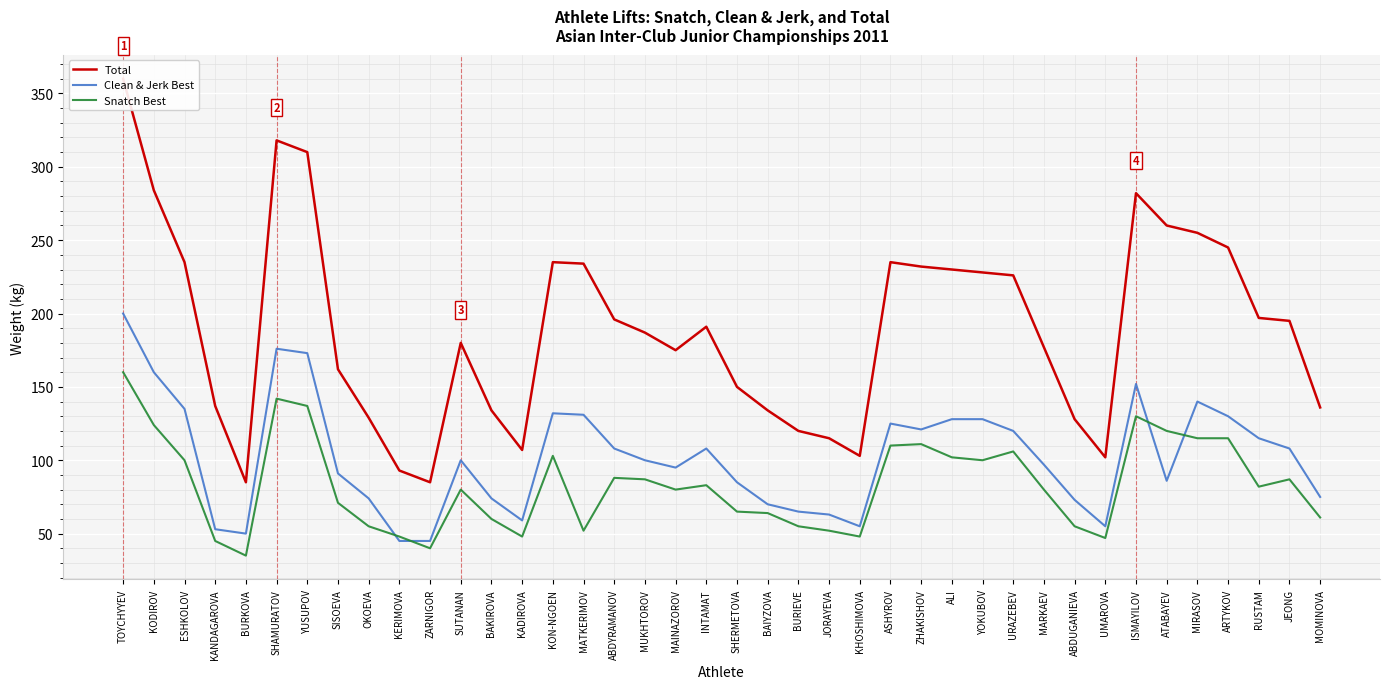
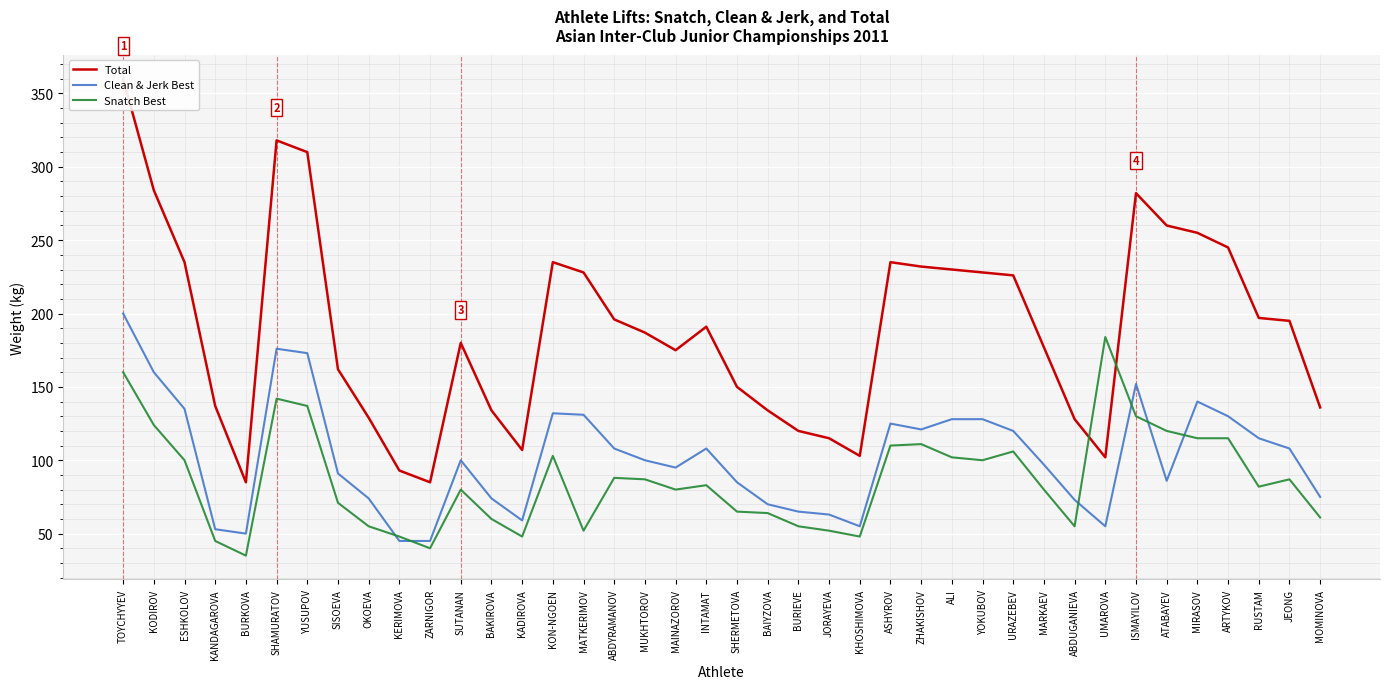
  {
    "Total": {
      "KODIROV": 284,
      "ESHKOLOV": 235,
      "KANDAGAROVA": 137,
      "BURKOVA": 85,
      "SHAMURATOV": 318,
      "YUSUPOV": 310,
      "SISOEVA": 162,
      "OKOEVA": 129,
      "KERIMOVA": 93,
      "ZARNIGOR": 85,
      "SUTANAN": 180,
      "BAKIROVA": 134,
      "KADIROVA": 107,
      "KON-NGOEN": 235,
-     "MATKERIMOV": 234,
+     "MATKERIMOV": 228,
      "ABDYRAMANOV": 196,
      "MUKHTOROV": 187,
      "MAINAZOROV": 175,
      "INTAMAT": 191,
      "SHERMETOVA": 150,
      "BAIYZOVA": 134,
      "BURIEVE": 120,
      "JORAYEVA": 115,
      "KHOSHIMOVA": 103,
      "ASHYROV": 235,
      "ZHAKISHOV": 232,
      "ALI": 230,
      "YOKUBOV": 228,
      "URAZEBEV": 226,
      "MARKAEV": 177,
      "ABDUGANIEVA": 128,
      "UMAROVA": 102,
      "ISMAYILOV": 282,
      "ATABAYEV": 260,
      "MIRASOV": 255,
      "ARTYKOV": 245,
      "RUSTAM": 197,
      "JEONG": 195,
      "MOMINOVA": 136
    },
    "Clean & Jerk Best": {
      "TOYCHYYEV": 200,
      "KODIROV": 160,
      "ESHKOLOV": 135,
      "KANDAGAROVA": 53,
      "BURKOVA": 50,
      "SHAMURATOV": 176,
      "YUSUPOV": 173,
      "SISOEVA": 91,
      "OKOEVA": 74,
      "KERIMOVA": 45,
      "ZARNIGOR": 45,
      "SUTANAN": 100,
      "BAKIROVA": 74,
      "KADIROVA": 59,
      "KON-NGOEN": 132,
      "MATKERIMOV": 131,
      "ABDYRAMANOV": 108,
      "MUKHTOROV": 100,
      "MAINAZOROV": 95,
      "INTAMAT": 108,
      "SHERMETOVA": 85,
      "BAIYZOVA": 70,
      "BURIEVE": 65,
      "JORAYEVA": 63,
      "KHOSHIMOVA": 55,
      "ASHYROV": 125,
      "ZHAKISHOV": 121,
      "ALI": 128,
      "YOKUBOV": 128,
      "URAZEBEV": 120,
      "MARKAEV": 97,
      "ABDUGANIEVA": 73,
      "UMAROVA": 55,
      "ISMAYILOV": 152,
      "ATABAYEV": 86,
      "MIRASOV": 140,
      "ARTYKOV": 130,
      "RUSTAM": 115,
      "JEONG": 108,
      "MOMINOVA": 75
    },
    "Snatch Best": {
      "TOYCHYYEV": 160,
      "KODIROV": 124,
      "ESHKOLOV": 100,
      "KANDAGAROVA": 45,
      "BURKOVA": 35,
      "SHAMURATOV": 142,
      "YUSUPOV": 137,
      "SISOEVA": 71,
      "OKOEVA": 55,
      "KERIMOVA": 48,
      "ZARNIGOR": 40,
      "SUTANAN": 80,
      "BAKIROVA": 60,
      "KADIROVA": 48,
      "KON-NGOEN": 103,
      "MATKERIMOV": 52,
      "ABDYRAMANOV": 88,
      "MUKHTOROV": 87,
      "MAINAZOROV": 80,
      "INTAMAT": 83,
      "SHERMETOVA": 65,
      "BAIYZOVA": 64,
      "BURIEVE": 55,
      "JORAYEVA": 52,
      "KHOSHIMOVA": 48,
      "ASHYROV": 110,
      "ZHAKISHOV": 111,
      "ALI": 102,
      "YOKUBOV": 100,
      "URAZEBEV": 106,
      "MARKAEV": 80,
      "ABDUGANIEVA": 55,
-     "UMAROVA": 47,
+     "UMAROVA": 184,
      "ISMAYILOV": 130,
      "ATABAYEV": 120,
      "MIRASOV": 115,
      "ARTYKOV": 115,
      "RUSTAM": 82,
      "JEONG": 87,
      "MOMINOVA": 61
    }
  }
